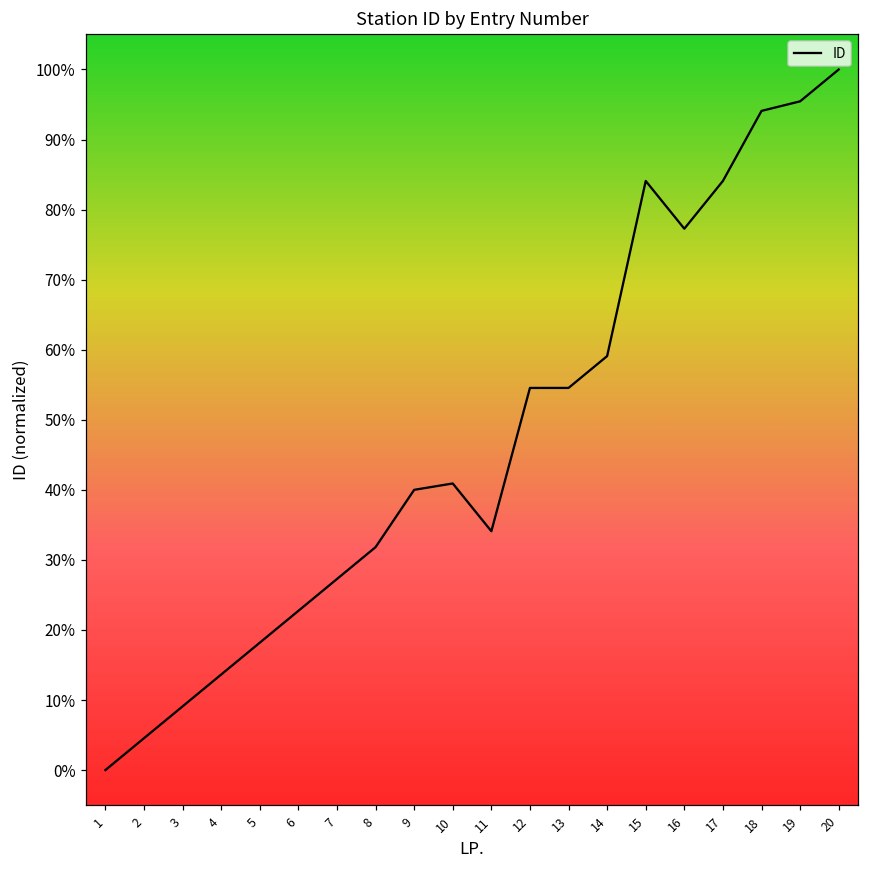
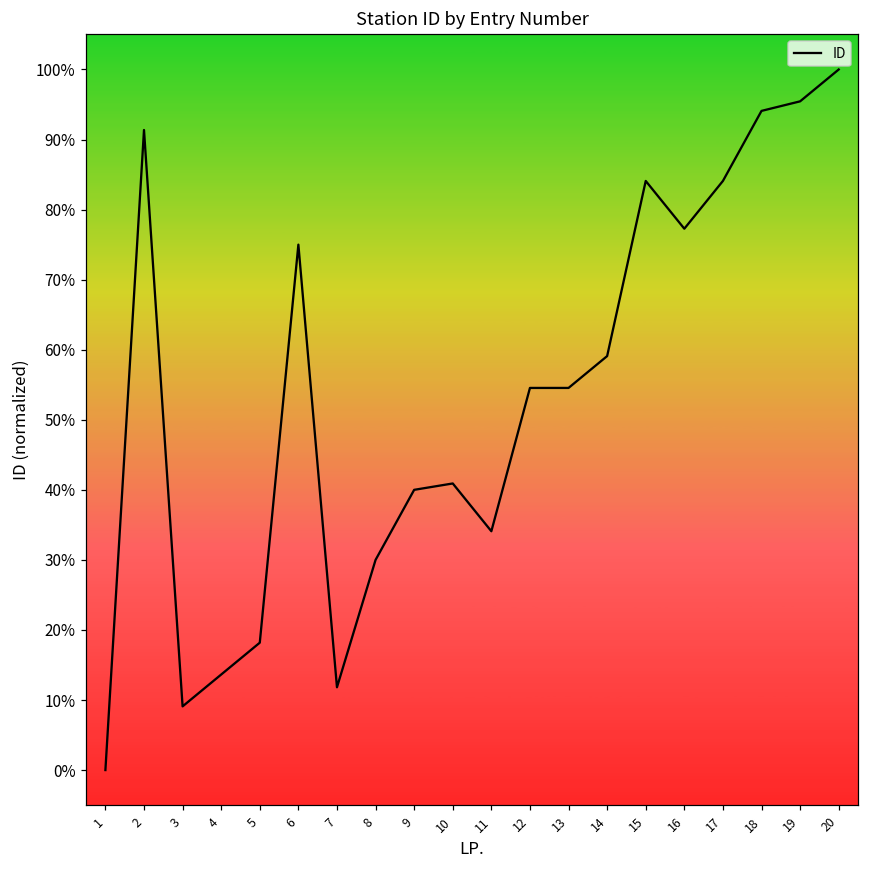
  {
    "1": "0%",
-   "2": "5%",
+   "2": "91%",
    "3": "9%",
    "4": "14%",
    "5": "18%",
-   "6": "23%",
-   "7": "27%",
-   "8": "32%",
+   "6": "75%",
+   "7": "12%",
+   "8": "30%",
    "9": "40%",
    "10": "41%",
    "11": "34%",
    "12": "55%",
    "13": "55%",
    "14": "59%",
    "15": "84%",
    "16": "77%",
    "17": "84%",
    "18": "94%",
    "19": "95%",
    "20": "100%"
  }
